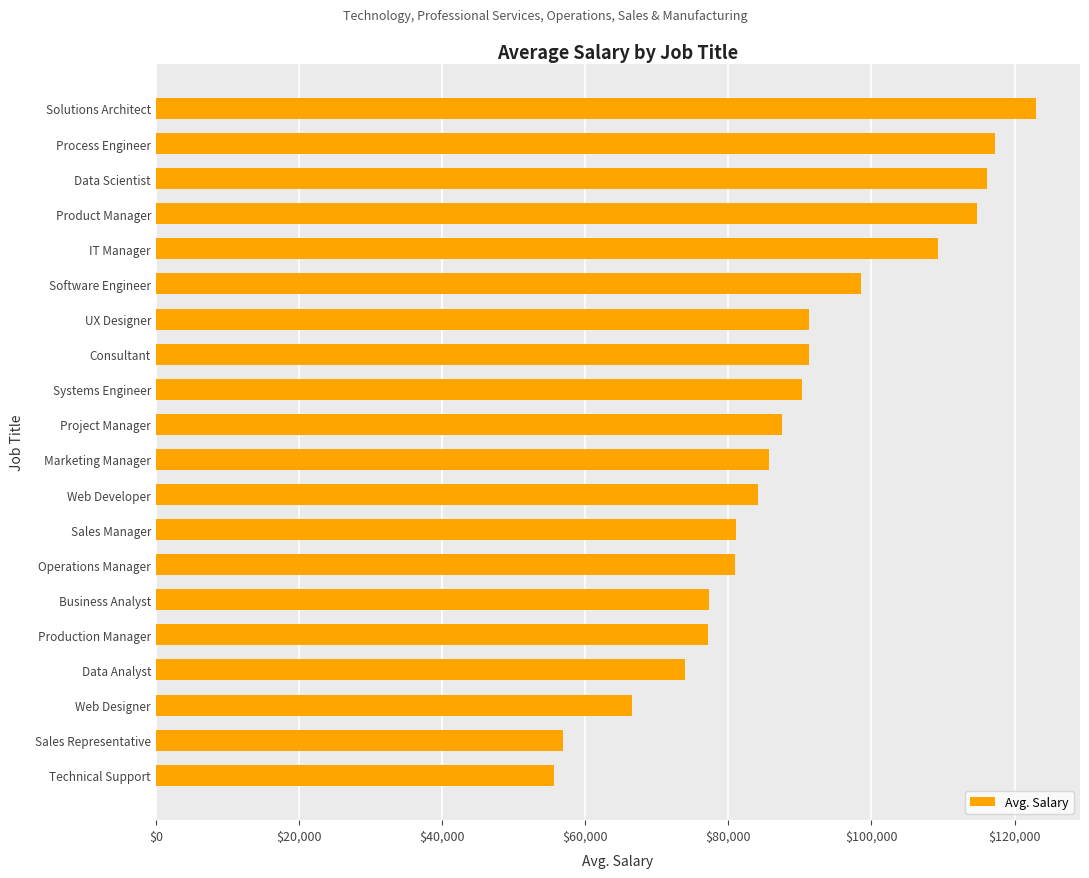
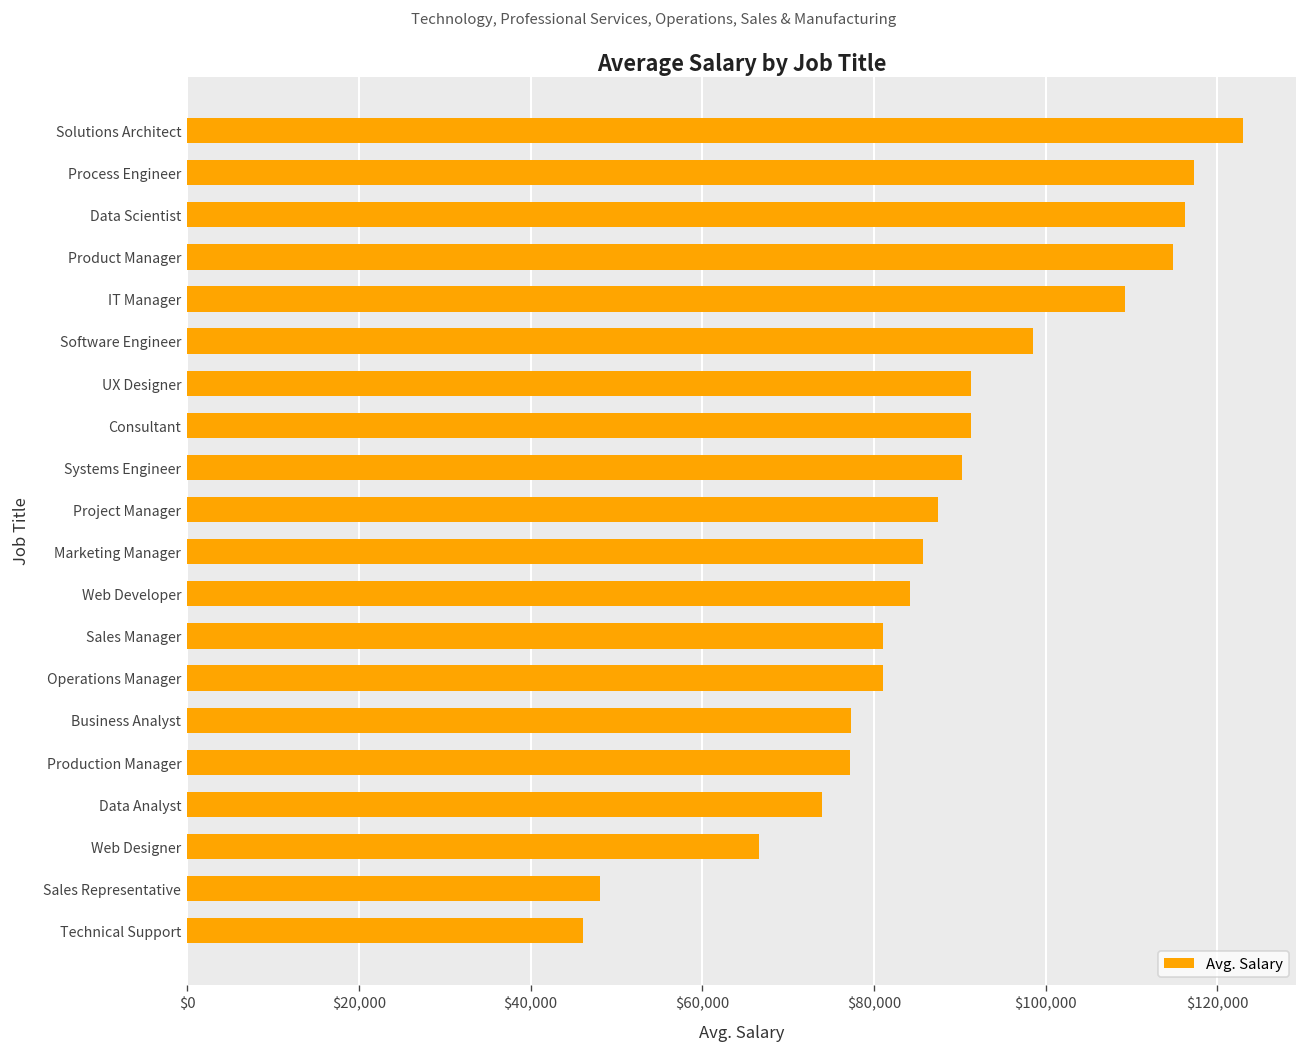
  {
    "Solutions Architect": "$123,000",
    "Process Engineer": "$117,000",
    "Data Scientist": "$116,000",
    "Product Manager": "$115,000",
    "IT Manager": "$109,000",
    "Software Engineer": "$99,000",
    "UX Designer": "$91,000",
    "Consultant": "$91,000",
    "Systems Engineer": "$90,000",
    "Project Manager": "$87,000",
    "Marketing Manager": "$86,000",
    "Web Developer": "$84,000",
    "Sales Manager": "$81,000",
    "Operations Manager": "$81,000",
    "Business Analyst": "$77,000",
    "Production Manager": "$77,000",
    "Data Analyst": "$74,000",
    "Web Designer": "$67,000",
-   "Sales Representative": "$57,000",
-   "Technical Support": "$56,000"
+   "Sales Representative": "$48,000",
+   "Technical Support": "$46,000"
  }
